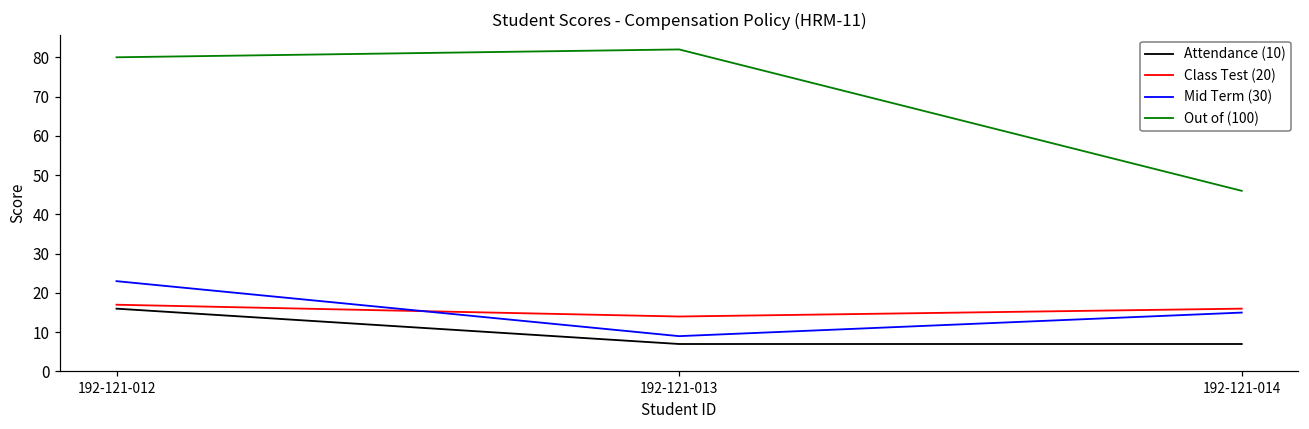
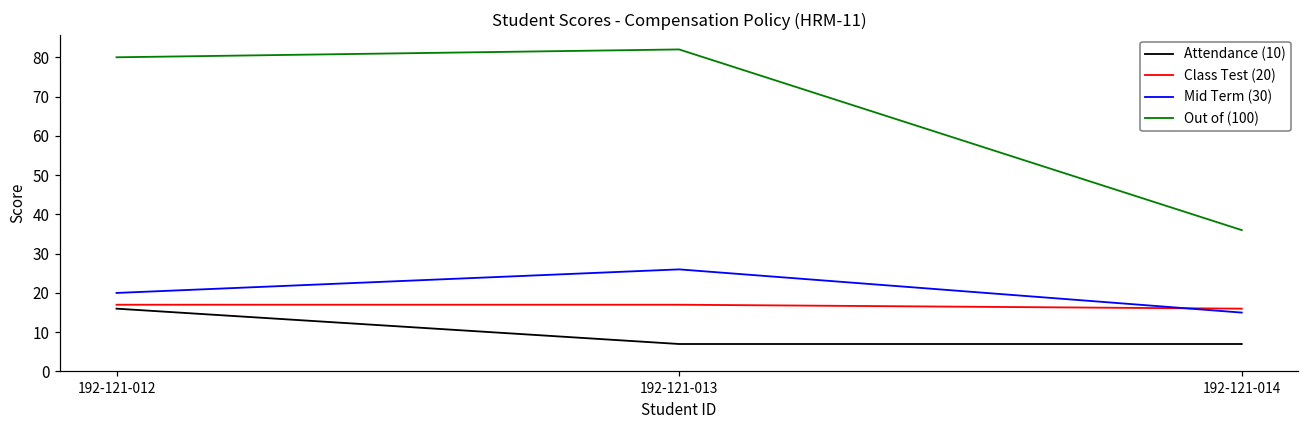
  {
    "Attendance (10)": {
      "192-121-012": 16,
      "192-121-013": 7,
      "192-121-014": 7
    },
    "Class Test (20)": {
      "192-121-012": 17,
-     "192-121-013": 14,
+     "192-121-013": 17,
      "192-121-014": 16
    },
    "Mid Term (30)": {
-     "192-121-012": 23,
-     "192-121-013": 9,
+     "192-121-012": 20,
+     "192-121-013": 26,
      "192-121-014": 15
    },
    "Out of (100)": {
      "192-121-012": 80,
      "192-121-013": 82,
-     "192-121-014": 46
+     "192-121-014": 36
    }
  }
